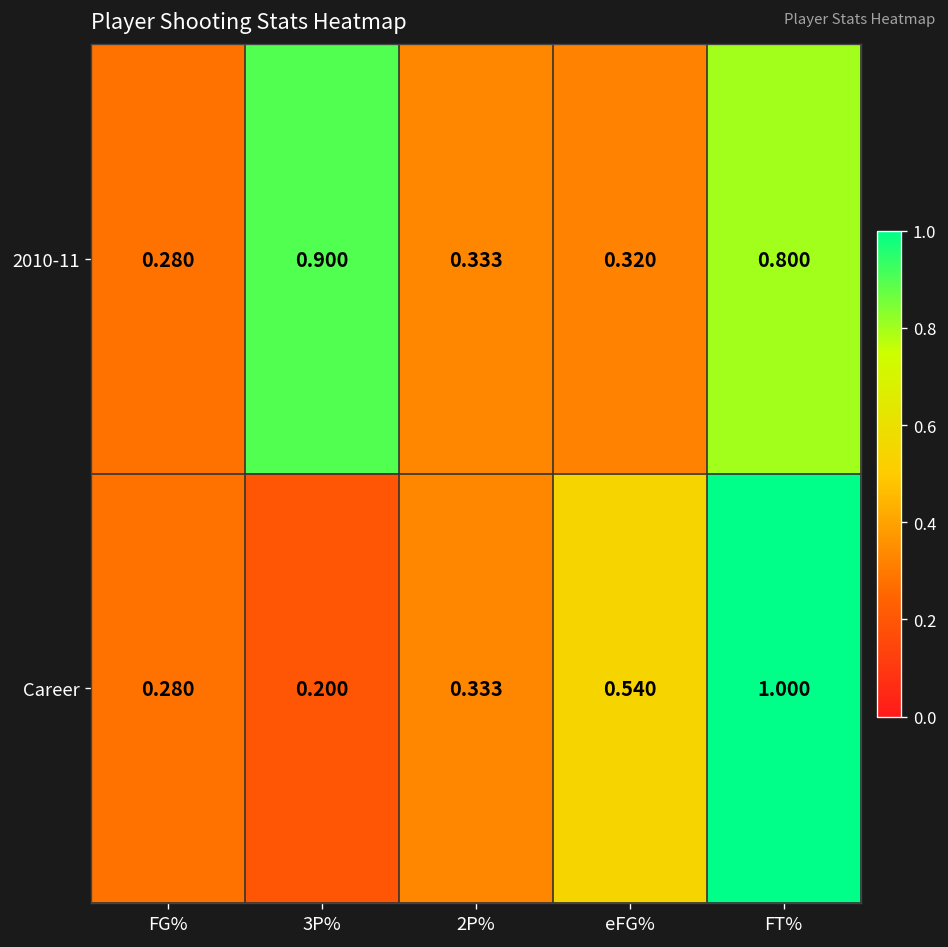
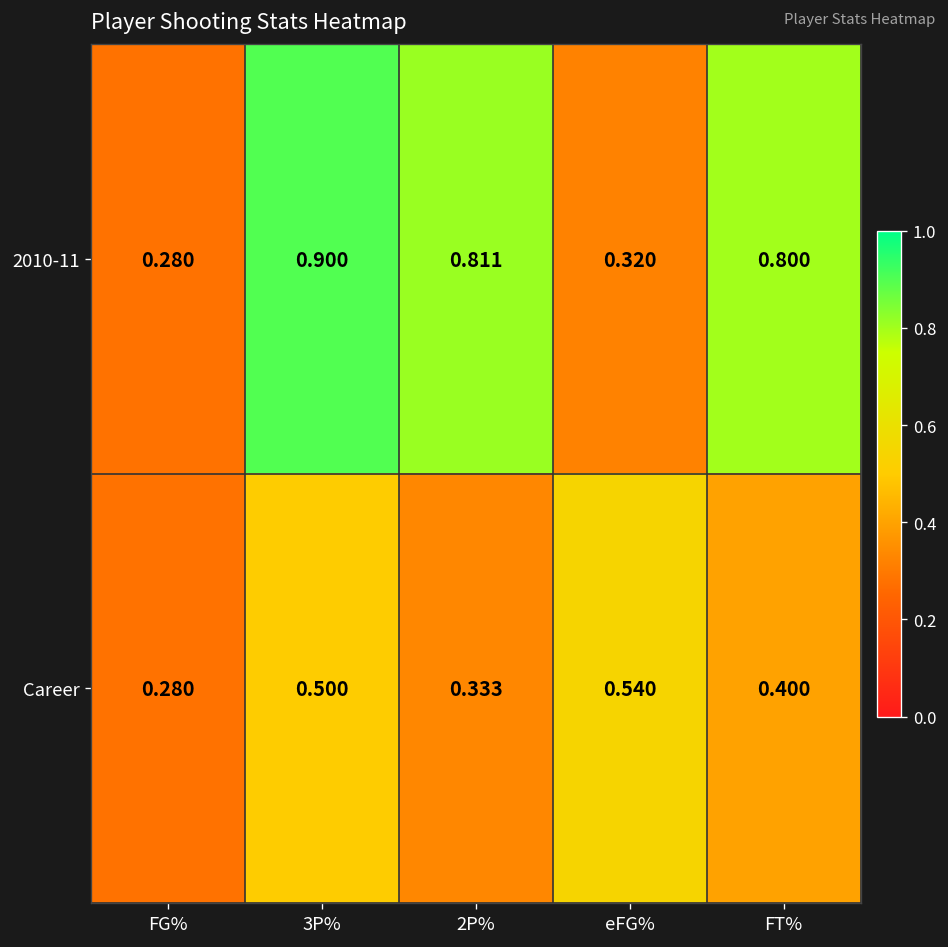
  {
    "2010-11": {
      "FG%": 0.280,
      "3P%": 0.900,
-     "2P%": 0.333,
+     "2P%": 0.811,
      "eFG%": 0.320,
      "FT%": 0.800
    },
    "Career": {
      "FG%": 0.280,
-     "3P%": 0.200,
+     "3P%": 0.500,
      "2P%": 0.333,
      "eFG%": 0.540,
-     "FT%": 1.000
+     "FT%": 0.400
    }
  }
